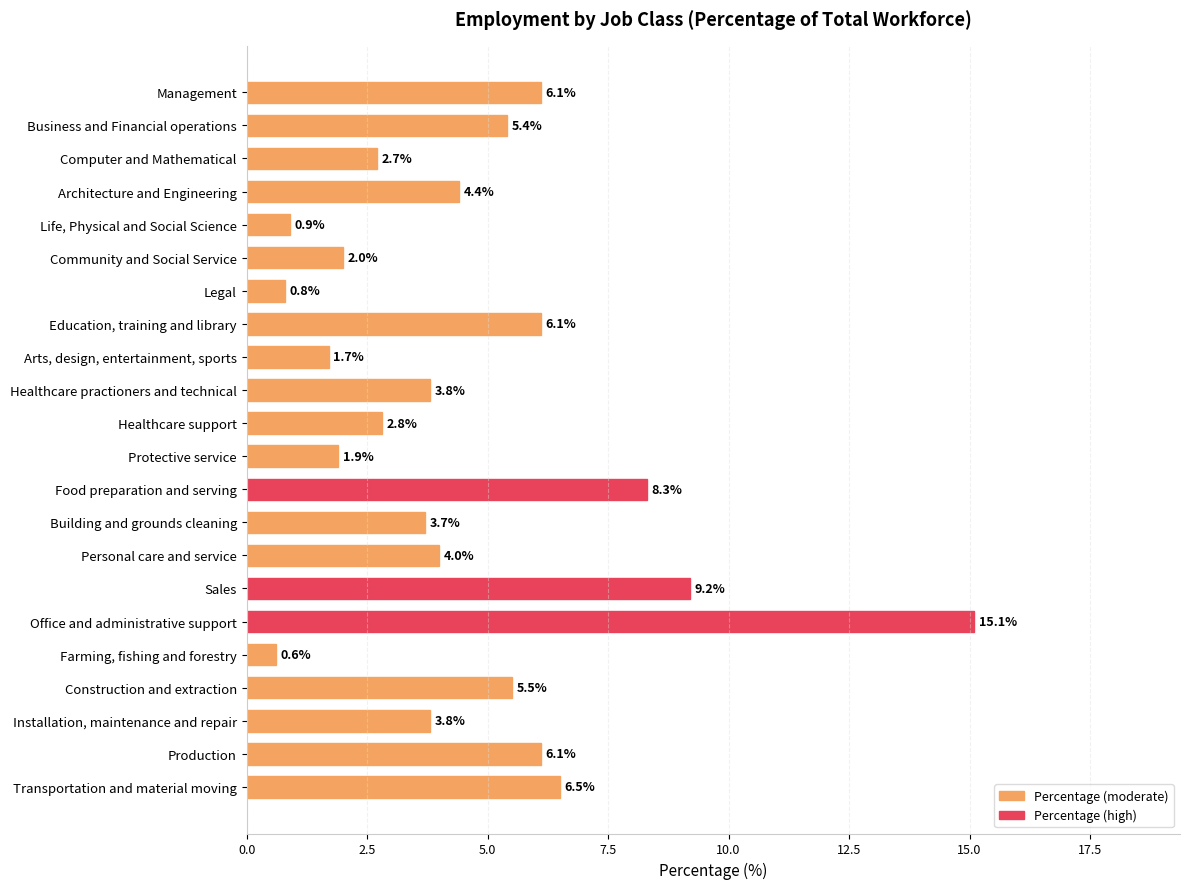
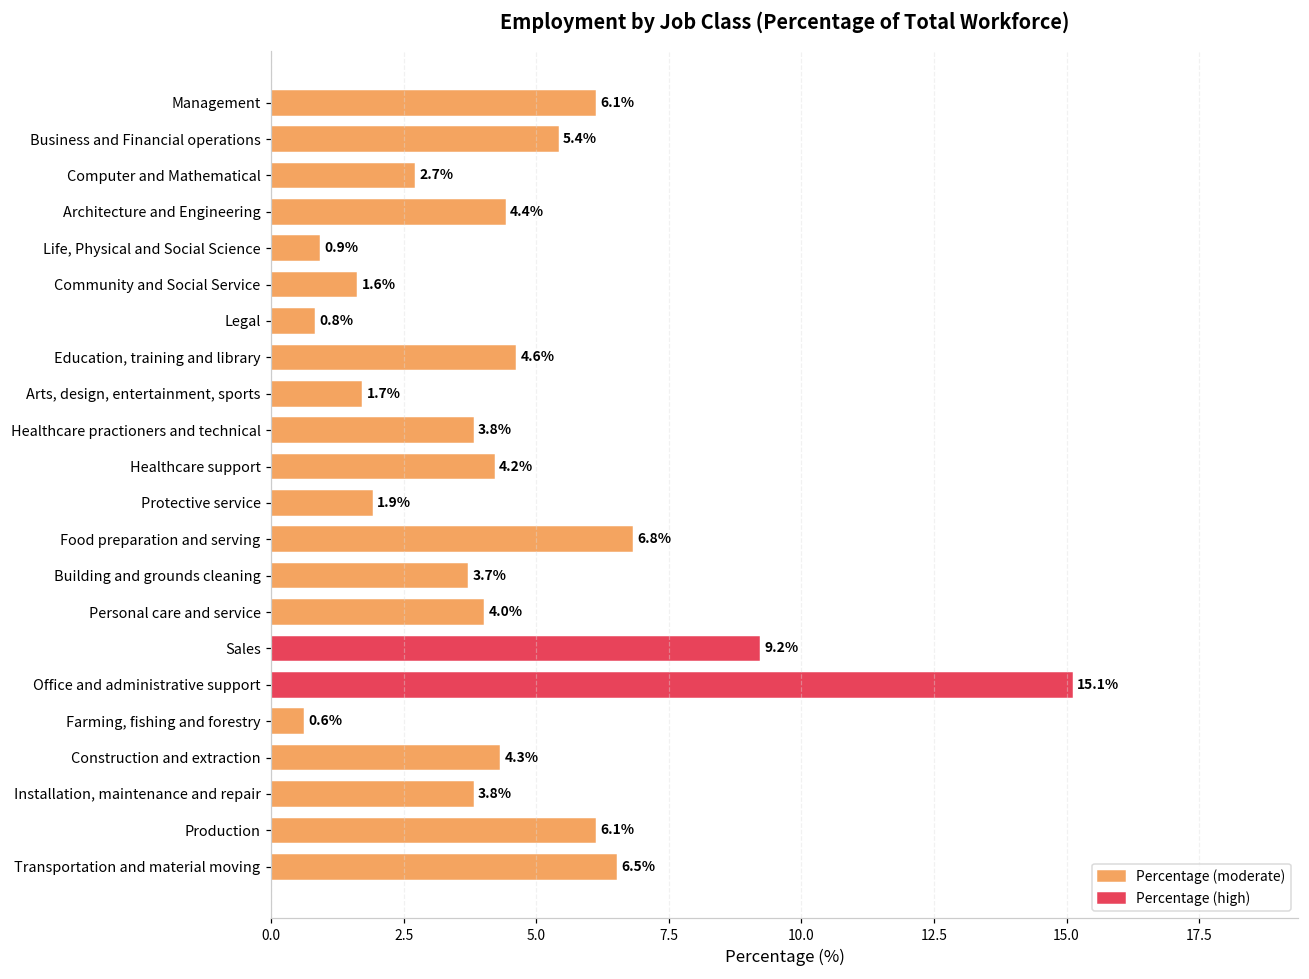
  {
    "Management": "6.1%",
    "Business and Financial operations": "5.4%",
    "Computer and Mathematical": "2.7%",
    "Architecture and Engineering": "4.4%",
    "Life, Physical and Social Science": "0.9%",
-   "Community and Social Service": "2.0%",
+   "Community and Social Service": "1.6%",
    "Legal": "0.8%",
-   "Education, training and library": "6.1%",
+   "Education, training and library": "4.6%",
    "Arts, design, entertainment, sports": "1.7%",
    "Healthcare practioners and technical": "3.8%",
-   "Healthcare support": "2.8%",
+   "Healthcare support": "4.2%",
    "Protective service": "1.9%",
-   "Food preparation and serving": "8.3%",
+   "Food preparation and serving": "6.8%",
    "Building and grounds cleaning": "3.7%",
    "Personal care and service": "4.0%",
    "Sales": "9.2%",
    "Office and administrative support": "15.1%",
    "Farming, fishing and forestry": "0.6%",
-   "Construction and extraction": "5.5%",
+   "Construction and extraction": "4.3%",
    "Installation, maintenance and repair": "3.8%",
    "Production": "6.1%",
    "Transportation and material moving": "6.5%"
  }
